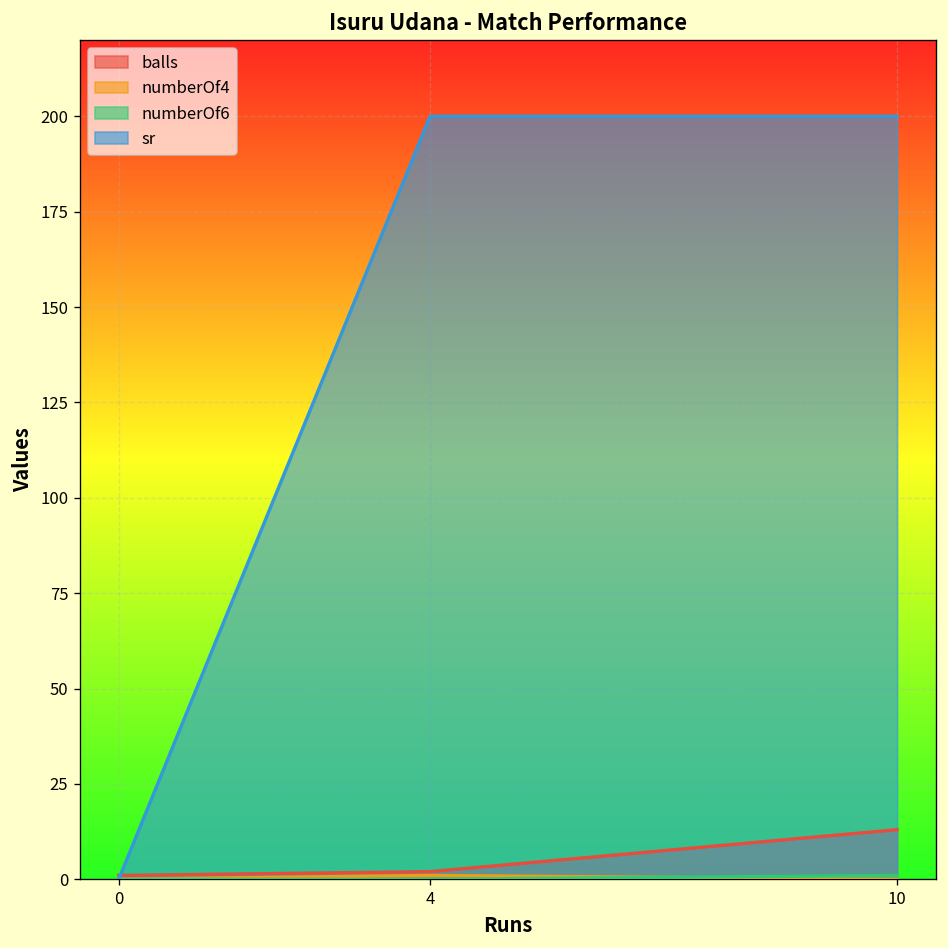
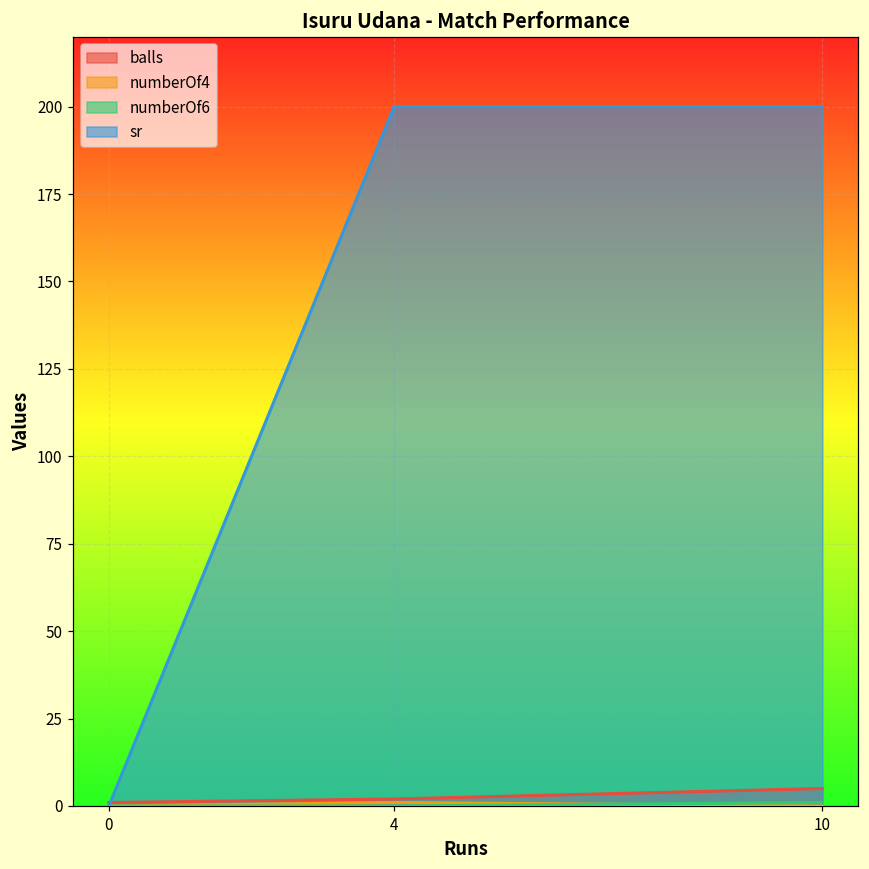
  {
    "balls": {
      "0": 1,
      "4": 2,
-     "10": 13
+     "10": 5
    },
    "numberOf4": {
      "4": 1,
      "10": 0
    },
    "numberOf6": {
      "4": 0,
      "10": 1
    },
    "sr": {
      "4": 200,
      "10": 200
    }
  }
